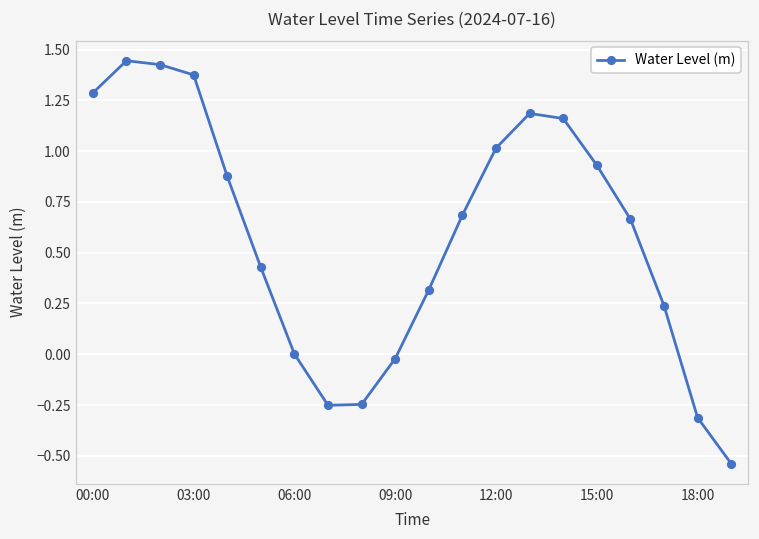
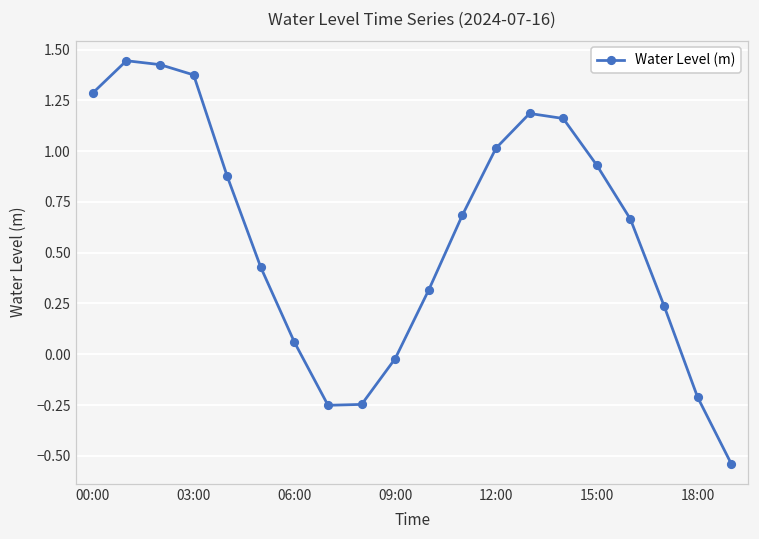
  {
    "00:00": 1.29,
    "03:00": 1.38,
-   "06:00": 0.00,
+   "06:00": 0.06,
    "09:00": -0.02,
    "12:00": 1.01,
    "15:00": 0.93,
-   "18:00": -0.31
+   "18:00": -0.21
  }
